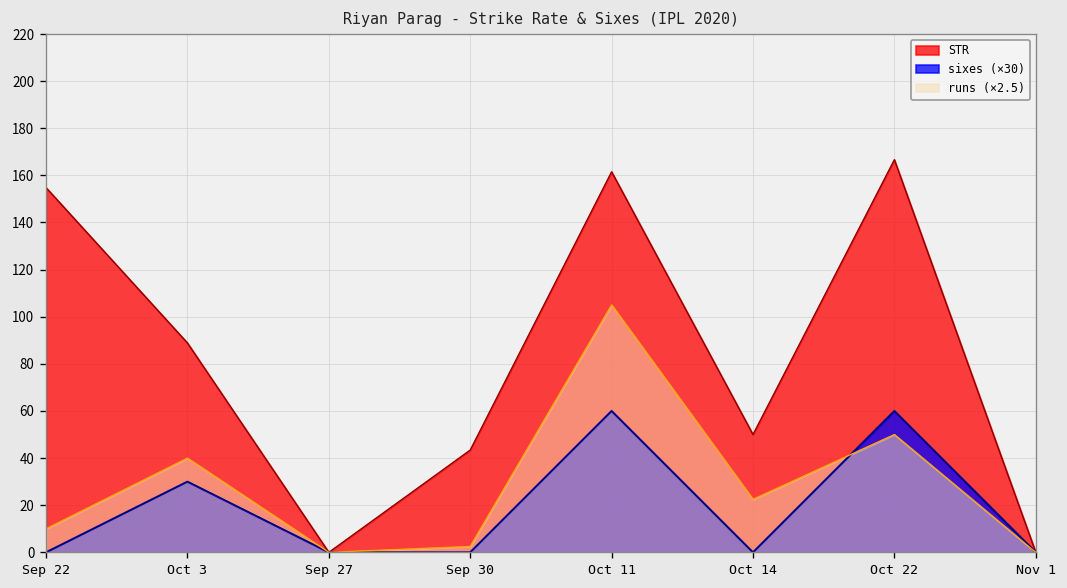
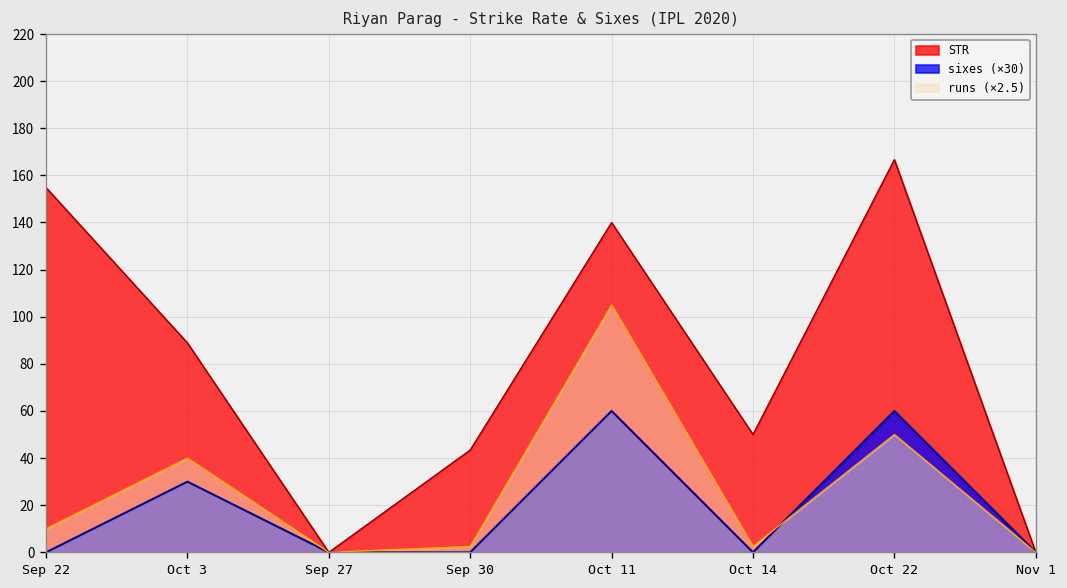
  {
    "STR": {
      "Sep 22": 155,
      "Oct 3": 89,
      "Sep 30": 43,
-     "Oct 11": 162,
+     "Oct 11": 140,
      "Oct 14": 50,
      "Oct 22": 167
    },
    "sixes (×30)": {
      "Sep 22": 0,
      "Oct 3": 30,
      "Sep 30": 0,
      "Oct 11": 60,
      "Oct 14": 0,
      "Oct 22": 60
    },
    "runs (×2.5)": {
      "Sep 22": 10,
      "Oct 3": 40,
      "Sep 30": 3,
      "Oct 11": 105,
-     "Oct 14": 23,
+     "Oct 14": 3,
      "Oct 22": 50
    }
  }
